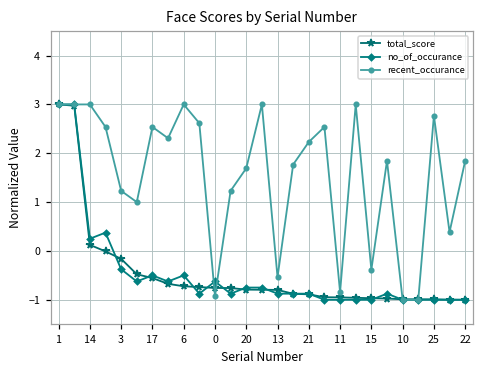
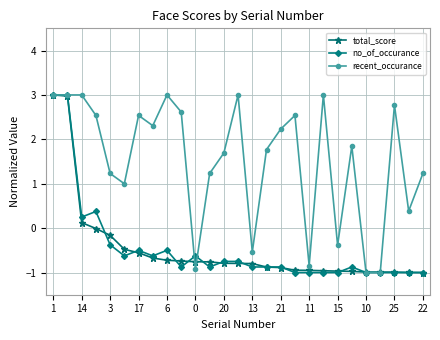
  {
    "recent_occurance": {
      "14": 3.0,
      "6": 3.0,
      "0": -0.9,
      "20": 1.7,
-     "22": 1.8
+     "22": 1.2
    }
  }
